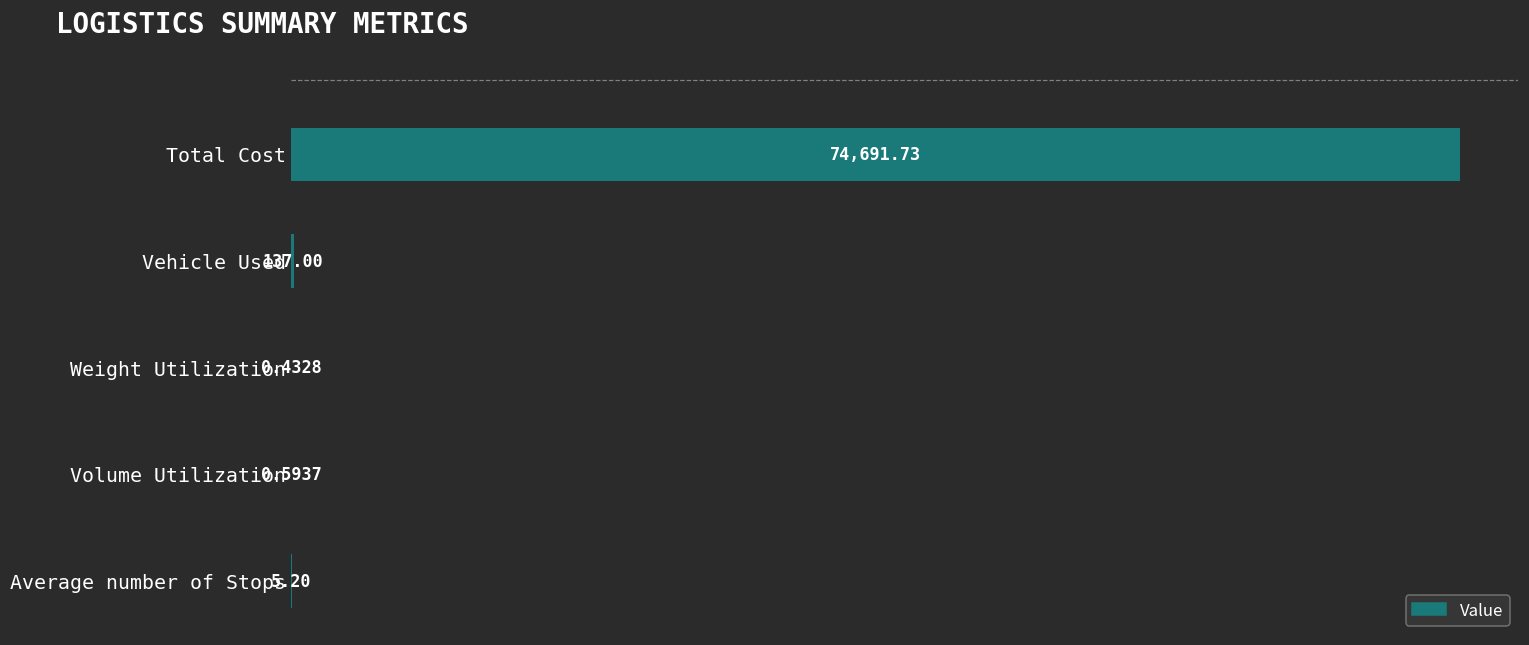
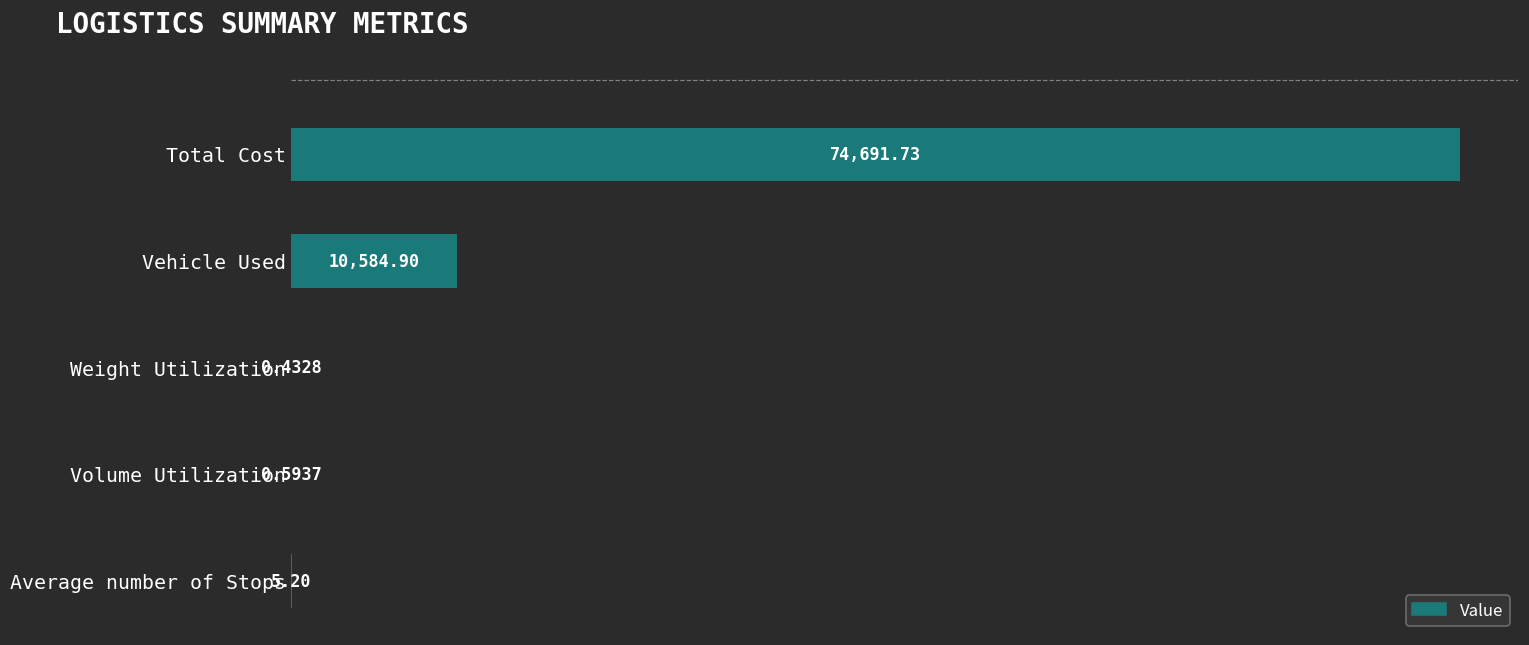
  {
-   "Vehicle Used": "137.00"
+   "Vehicle Used": "10,584.90"
  }
